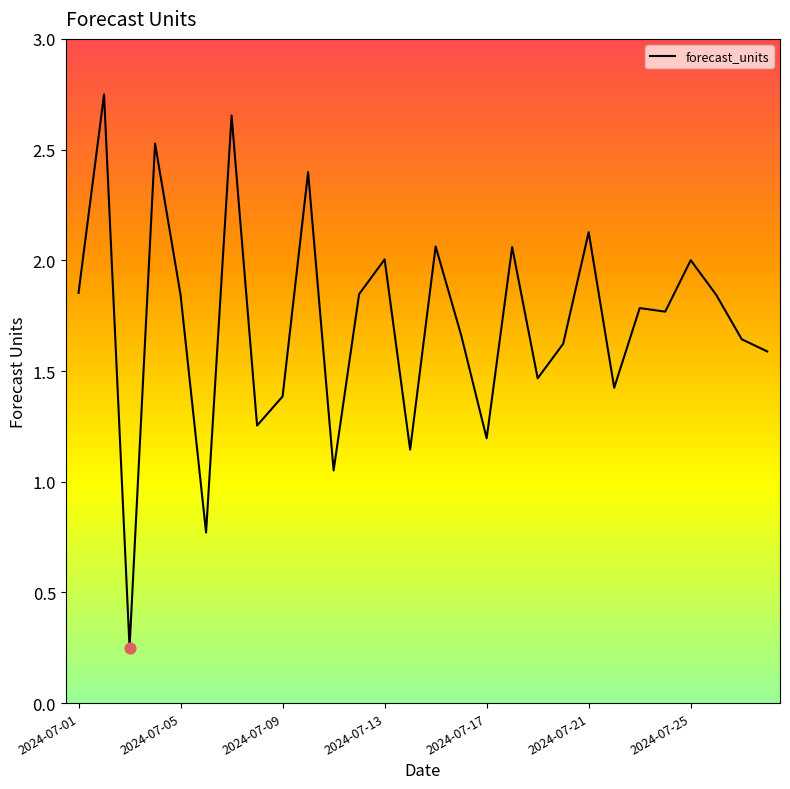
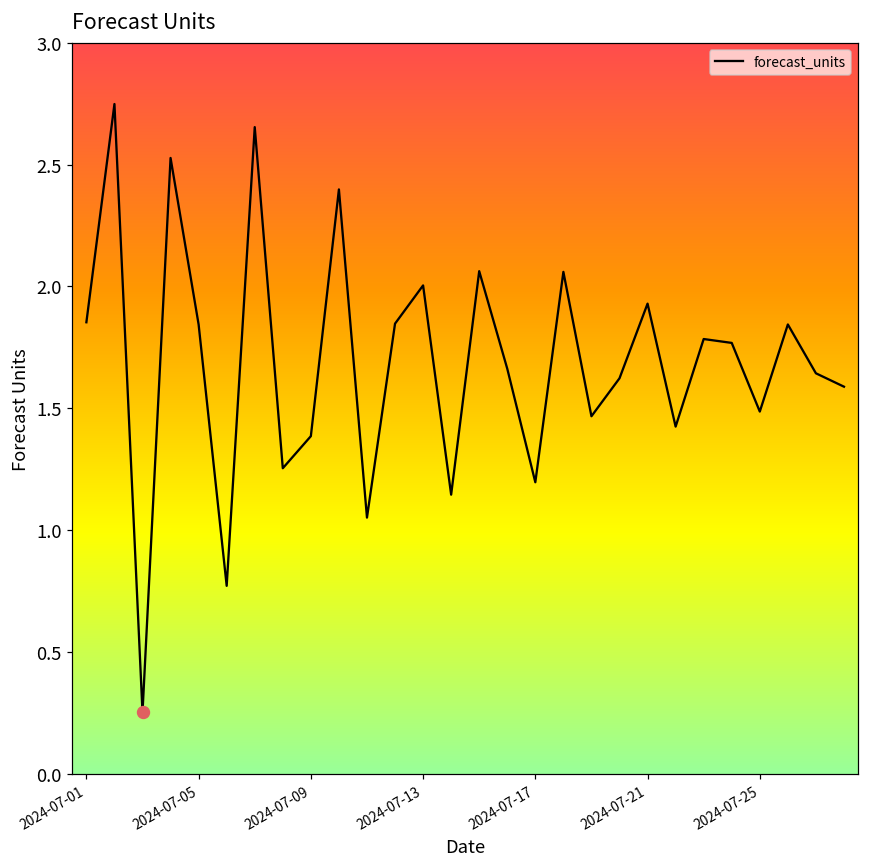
  {
    "forecast_units": {
      "2024-07-01": 1.85,
      "2024-07-05": 1.84,
      "2024-07-09": 1.39,
      "2024-07-13": 2.00,
      "2024-07-17": 1.20,
-     "2024-07-21": 2.13,
-     "2024-07-25": 2.00
+     "2024-07-21": 1.93,
+     "2024-07-25": 1.49
    }
  }
